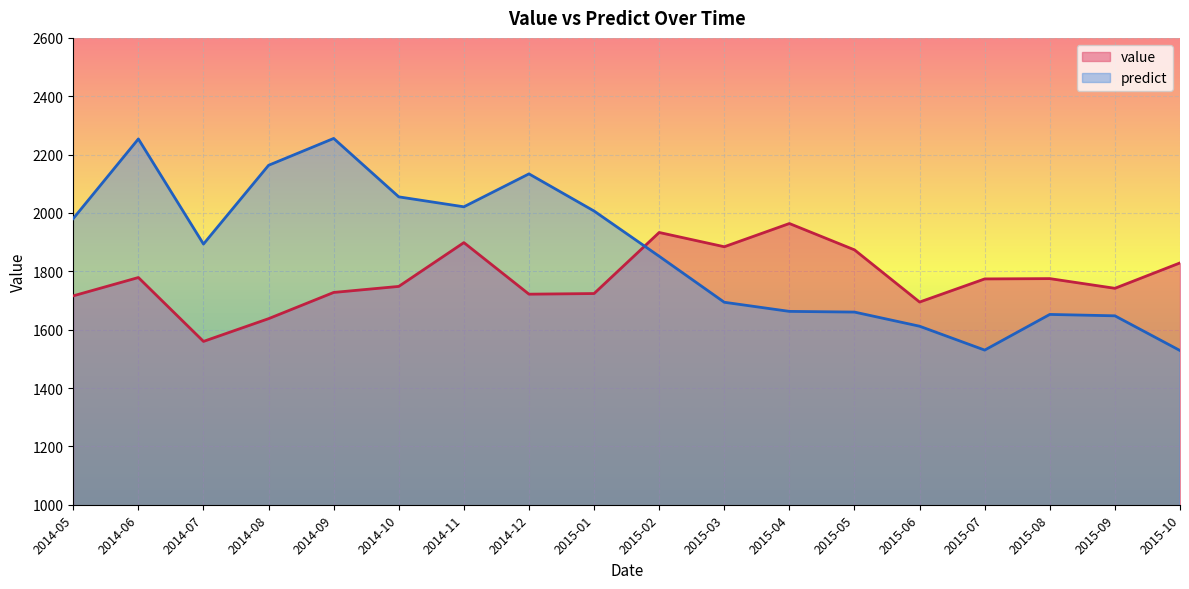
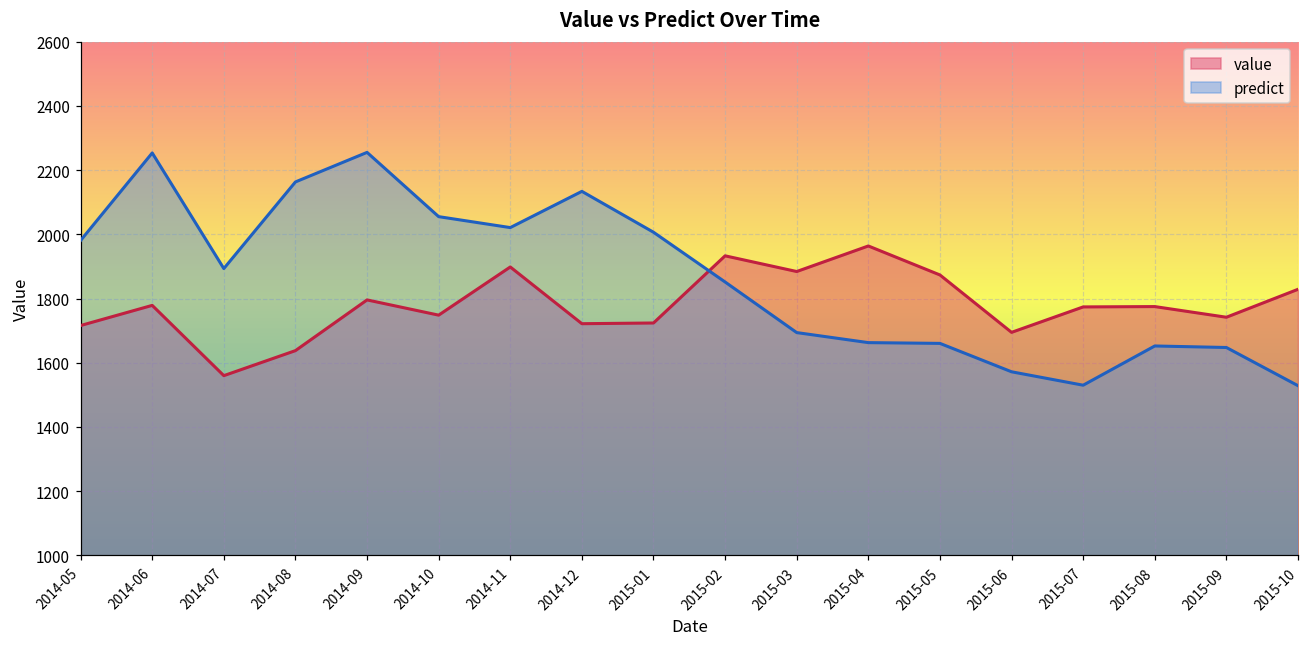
  {
    "value": {
      "2014-05": 1720,
      "2014-06": 1780,
      "2014-07": 1560,
      "2014-08": 1640,
-     "2014-09": 1730,
+     "2014-09": 1800,
      "2014-10": 1750,
      "2014-11": 1900,
      "2014-12": 1720,
      "2015-01": 1720,
      "2015-02": 1930,
      "2015-03": 1880,
      "2015-04": 1960,
      "2015-05": 1870,
      "2015-06": 1690,
      "2015-07": 1770,
      "2015-08": 1770,
      "2015-09": 1740,
      "2015-10": 1830
    },
    "predict": {
      "2014-05": 1980,
      "2014-06": 2250,
      "2014-07": 1890,
      "2014-08": 2160,
      "2014-09": 2260,
      "2014-10": 2060,
      "2014-11": 2020,
      "2014-12": 2130,
      "2015-01": 2010,
      "2015-02": 1850,
      "2015-03": 1690,
      "2015-04": 1660,
      "2015-05": 1660,
-     "2015-06": 1610,
+     "2015-06": 1570,
      "2015-07": 1530,
      "2015-08": 1650,
      "2015-09": 1650,
      "2015-10": 1530
    }
  }
